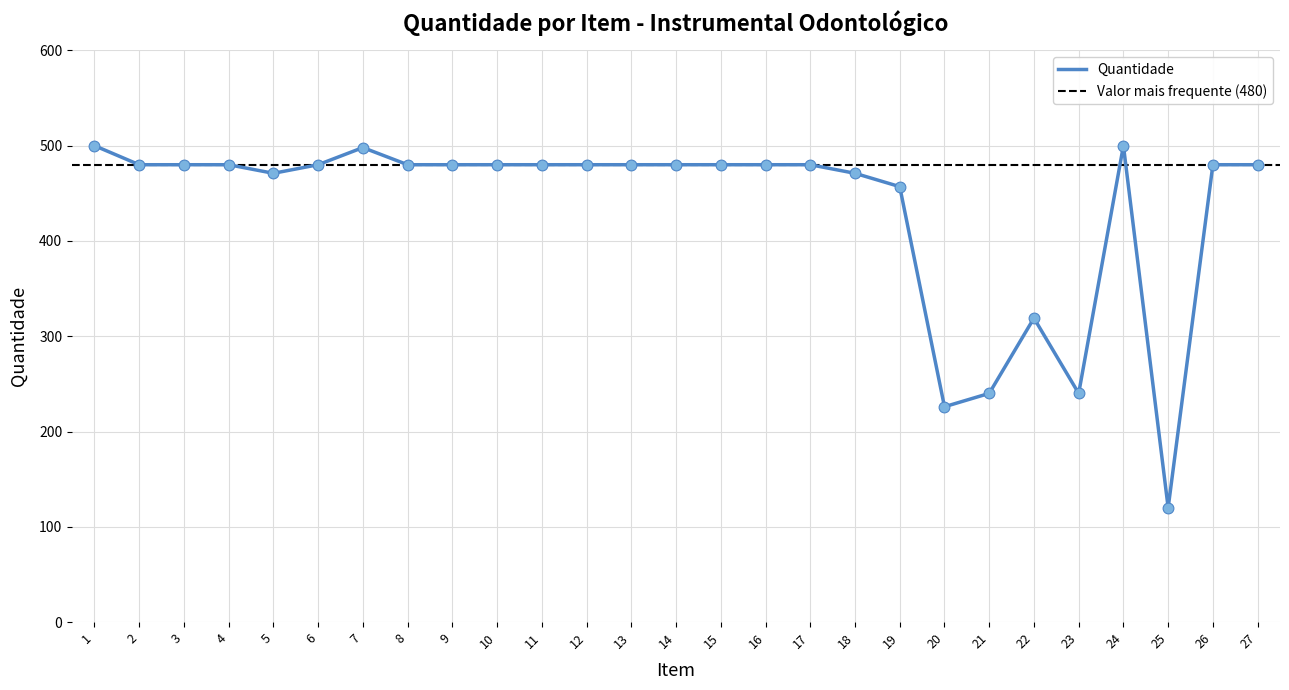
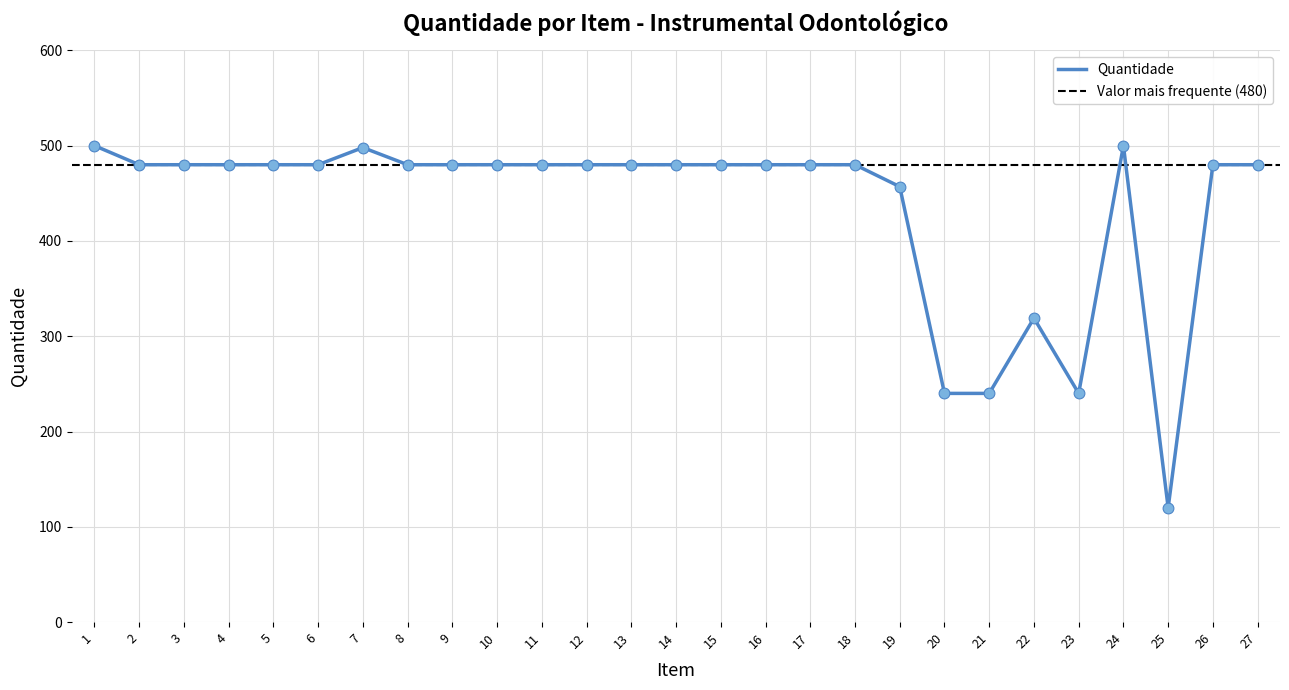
  {
    "1": 500,
    "2": 480,
    "3": 480,
    "4": 480,
-   "5": 470,
+   "5": 480,
    "6": 480,
    "7": 500,
    "8": 480,
    "9": 480,
    "10": 480,
    "11": 480,
    "12": 480,
    "13": 480,
    "14": 480,
    "15": 480,
    "16": 480,
    "17": 480,
-   "18": 470,
+   "18": 480,
    "19": 460,
-   "20": 230,
+   "20": 240,
    "21": 240,
    "22": 320,
    "23": 240,
    "24": 500,
    "25": 120,
    "26": 480,
    "27": 480
  }
